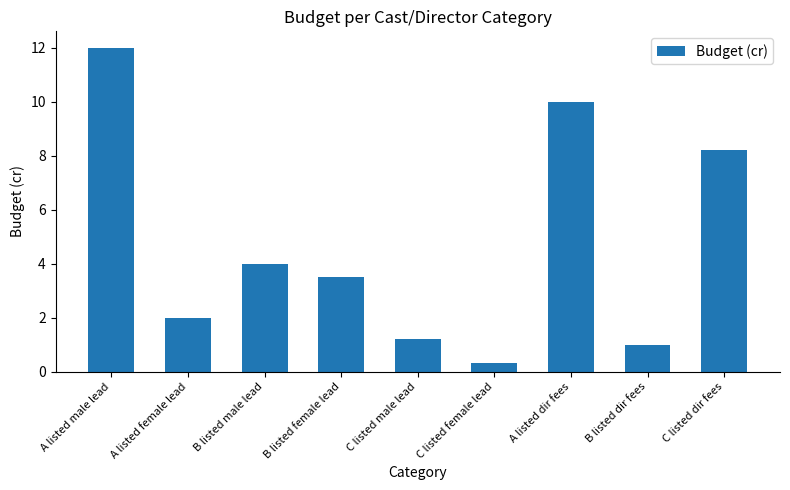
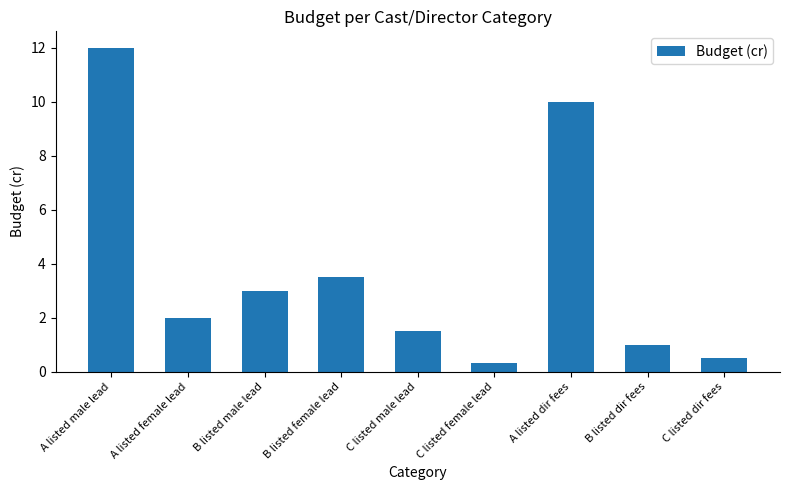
  {
    "A listed male lead": 12.0,
    "A listed female lead": 2.0,
-   "B listed male lead": 4,
+   "B listed male lead": 3,
    "B listed female lead": 3.5,
-   "C listed male lead": 1.2,
+   "C listed male lead": 1.5,
    "C listed female lead": 0.3,
    "A listed dir fees": 10.0,
    "B listed dir fees": 1.0,
-   "C listed dir fees": 8.2
+   "C listed dir fees": 0.5
  }
